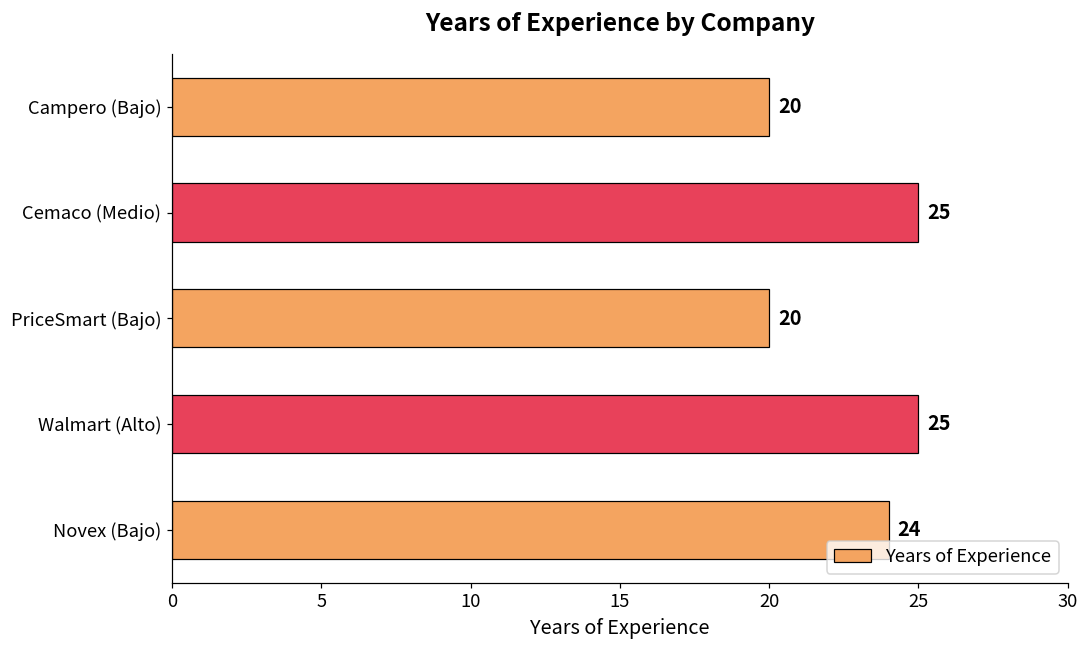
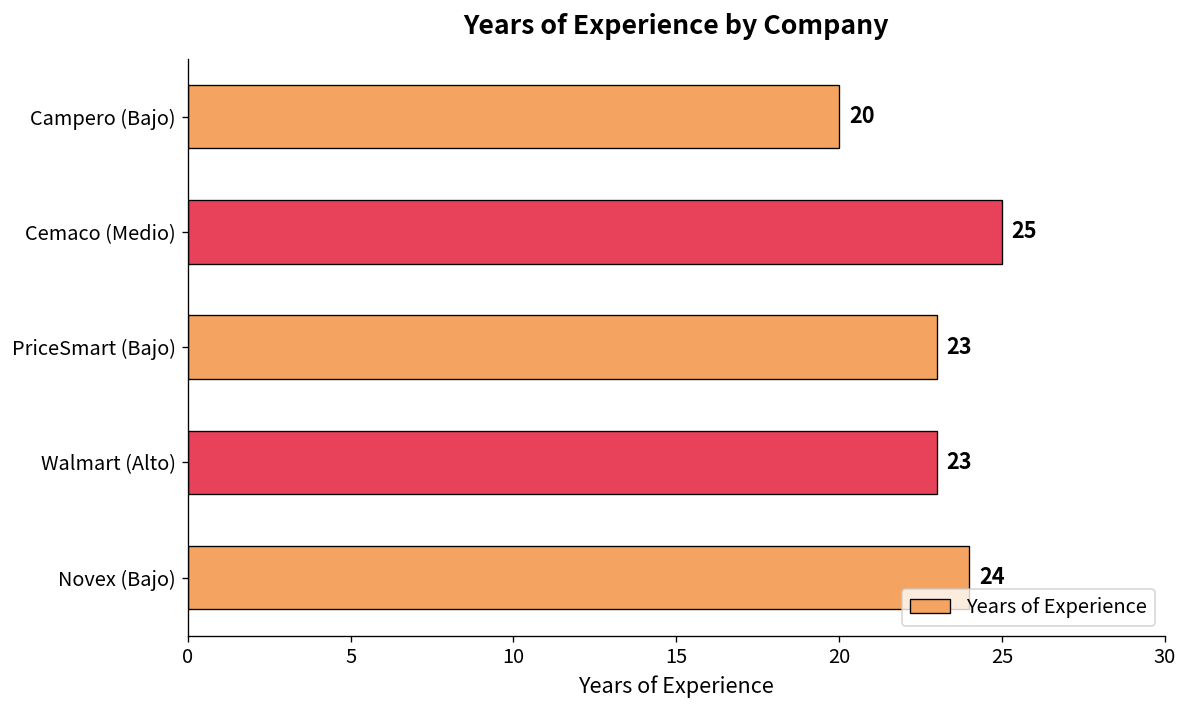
  {
    "Campero (Bajo)": 20,
    "Cemaco (Medio)": 25,
-   "PriceSmart (Bajo)": 20,
-   "Walmart (Alto)": 25,
+   "PriceSmart (Bajo)": 23,
+   "Walmart (Alto)": 23,
    "Novex (Bajo)": 24
  }
